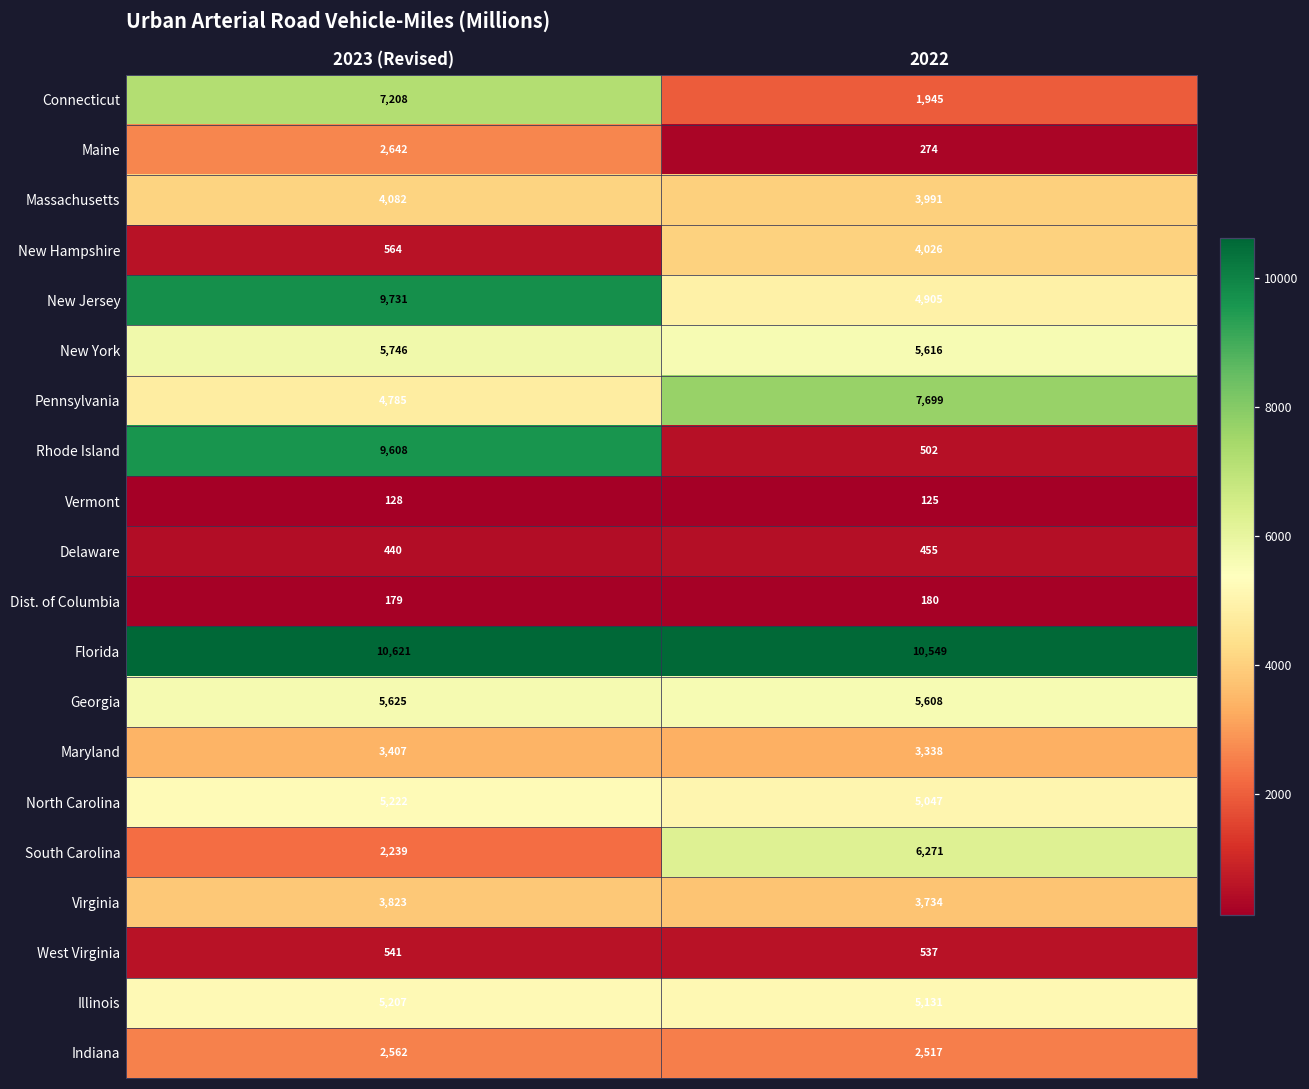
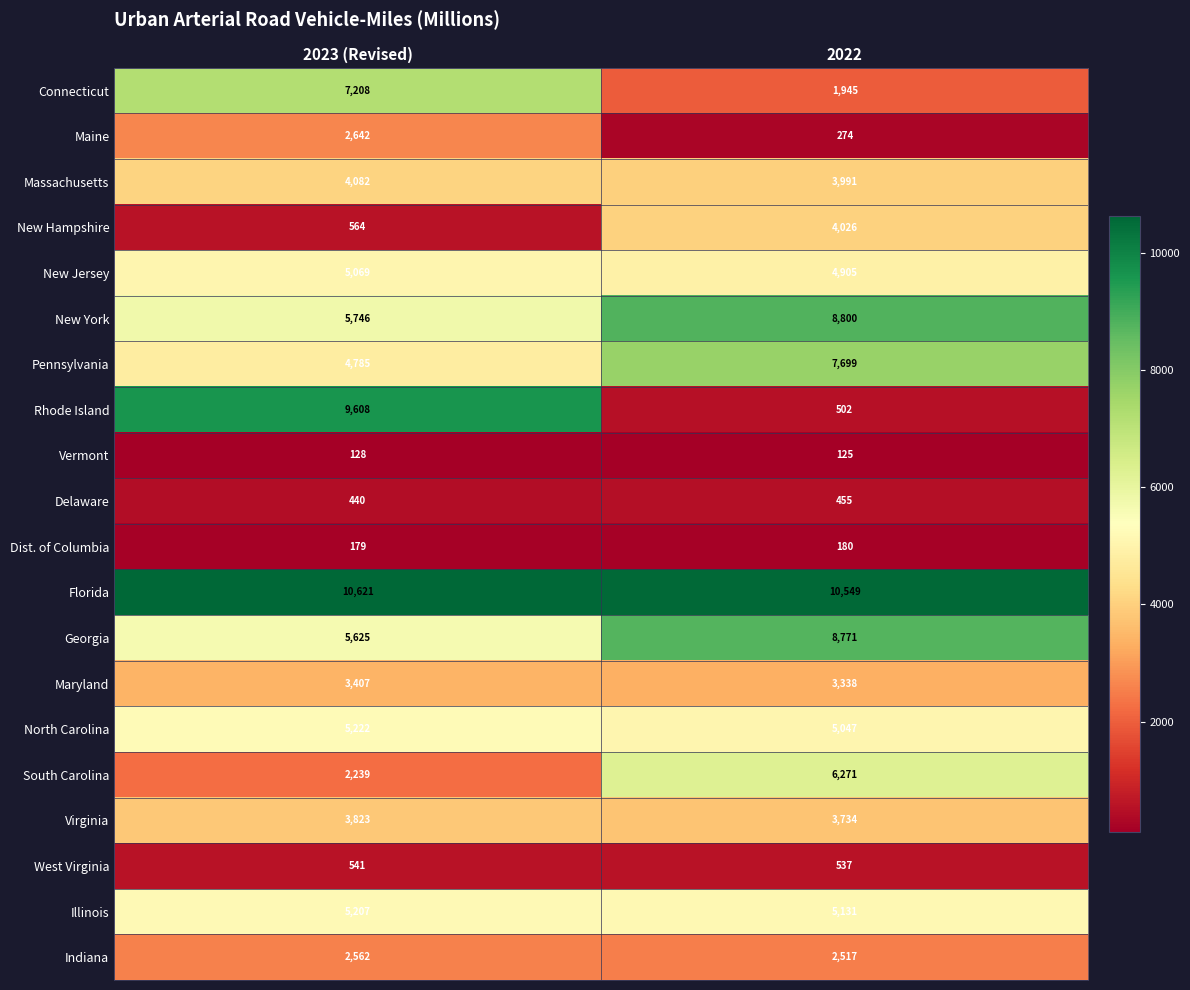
  {
    "Connecticut": {
      "2023 (Revised)": "7,208",
      "2022": "1,945"
    },
    "Maine": {
      "2023 (Revised)": "2,642",
      "2022": "274"
    },
    "Massachusetts": {
      "2023 (Revised)": "4,082",
      "2022": "3,991"
    },
    "New Hampshire": {
      "2023 (Revised)": "564",
      "2022": "4,026"
    },
    "New Jersey": {
-     "2023 (Revised)": "9,731",
+     "2023 (Revised)": "5,069",
      "2022": "4,905"
    },
    "New York": {
      "2023 (Revised)": "5,746",
-     "2022": "5,616"
+     "2022": "8,800"
    },
    "Pennsylvania": {
      "2023 (Revised)": "4,785",
      "2022": "7,699"
    },
    "Rhode Island": {
      "2023 (Revised)": "9,608",
      "2022": "502"
    },
    "Vermont": {
      "2023 (Revised)": "128",
      "2022": "125"
    },
    "Delaware": {
      "2023 (Revised)": "440",
      "2022": "455"
    },
    "Dist. of Columbia": {
      "2023 (Revised)": "179",
      "2022": "180"
    },
    "Florida": {
      "2023 (Revised)": "10,621",
      "2022": "10,549"
    },
    "Georgia": {
      "2023 (Revised)": "5,625",
-     "2022": "5,608"
+     "2022": "8,771"
    },
    "Maryland": {
      "2023 (Revised)": "3,407",
      "2022": "3,338"
    },
    "North Carolina": {
      "2023 (Revised)": "5,222",
      "2022": "5,047"
    },
    "South Carolina": {
      "2023 (Revised)": "2,239",
      "2022": "6,271"
    },
    "Virginia": {
      "2023 (Revised)": "3,823",
      "2022": "3,734"
    },
    "West Virginia": {
      "2023 (Revised)": "541",
      "2022": "537"
    },
    "Illinois": {
      "2023 (Revised)": "5,207",
      "2022": "5,131"
    },
    "Indiana": {
      "2023 (Revised)": "2,562",
      "2022": "2,517"
    }
  }
